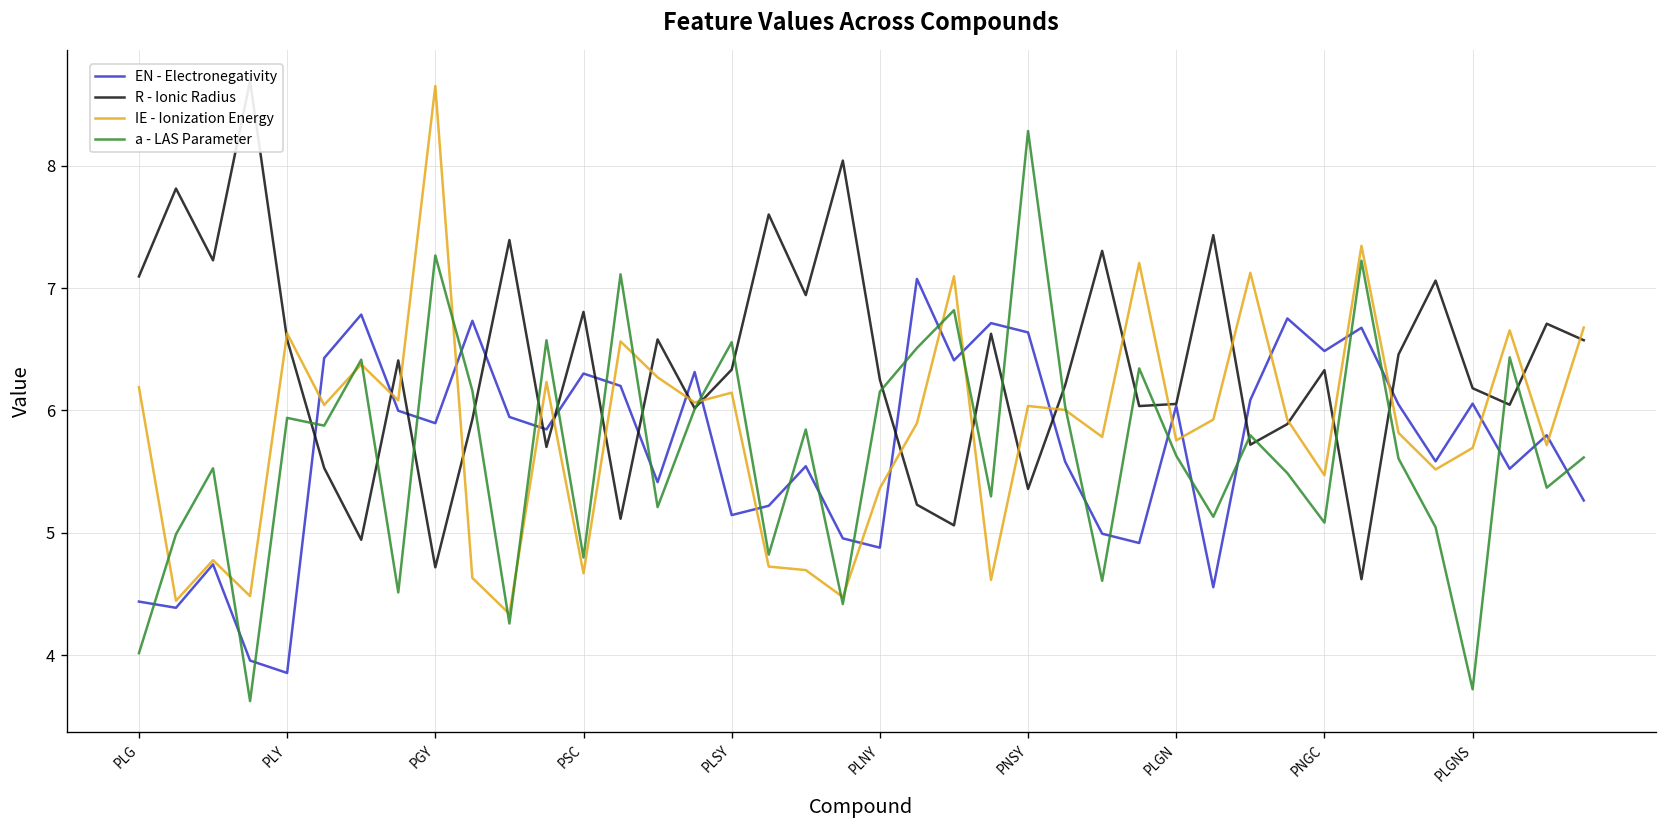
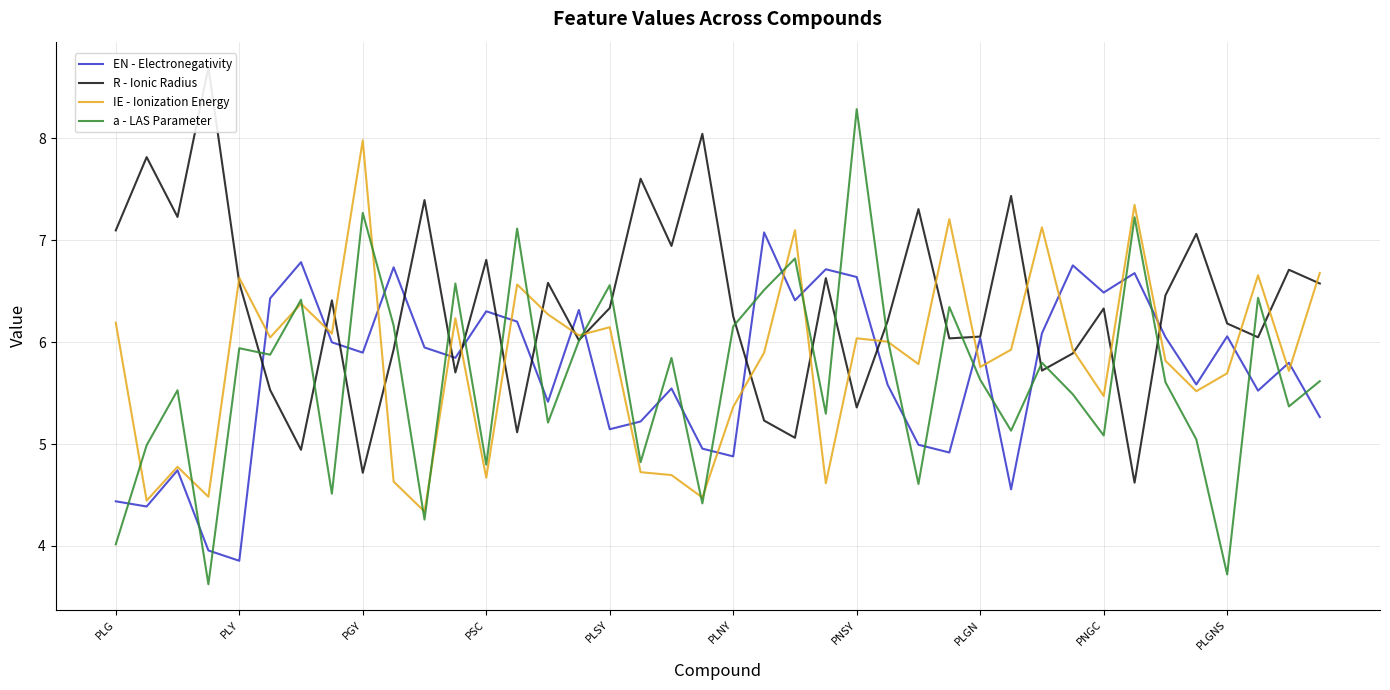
  {
    "EN - Electronegativity": {
      "PLG": 4.44,
      "PLY": 3.85,
      "PGY": 5.90,
      "PSC": 6.30,
      "PLSY": 5.15,
      "PLNY": 4.88,
      "PNSY": 6.64,
      "PNGC": 6.49,
      "PLGNS": 6.06
    },
    "R - Ionic Radius": {
      "PLG": 7.10,
      "PLY": 6.58,
      "PGY": 4.72,
      "PSC": 6.81,
      "PLSY": 6.33,
      "PLNY": 6.25,
      "PNSY": 5.36,
      "PNGC": 6.33,
      "PLGNS": 6.18
    },
    "IE - Ionization Energy": {
      "PLG": 6.19,
      "PLY": 6.63,
-     "PGY": 8.65,
+     "PGY": 7.98,
      "PSC": 4.67,
      "PLSY": 6.15,
      "PLNY": 5.37,
      "PNSY": 6.04,
      "PLGN": 5.76,
      "PNGC": 5.47,
      "PLGNS": 5.69
    },
    "a - LAS Parameter": {
      "PLG": 4.02,
      "PLY": 5.94,
      "PGY": 7.27,
      "PSC": 4.80,
      "PLSY": 6.56,
      "PLNY": 6.15,
      "PNSY": 8.29,
      "PLGN": 5.63,
      "PNGC": 5.08,
      "PLGNS": 3.72
    }
  }
